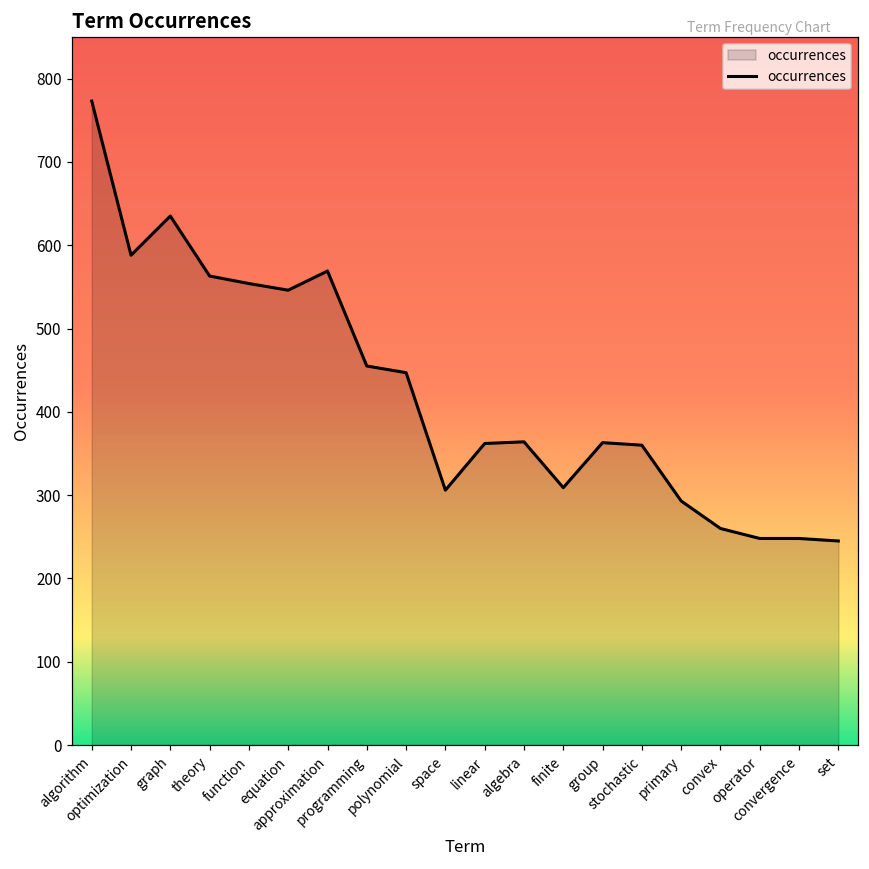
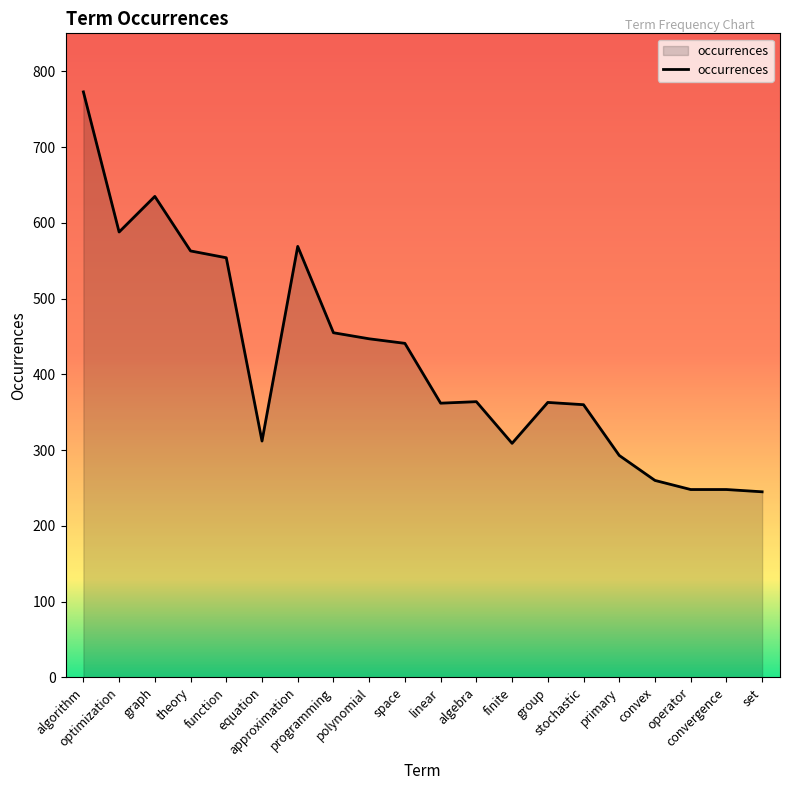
  {
    "algorithm": 770,
    "optimization": 590,
    "graph": 640,
    "theory": 560,
    "function": 550,
-   "equation": 550,
+   "equation": 310,
    "approximation": 570,
    "programming": 460,
    "polynomial": 450,
-   "space": 310,
+   "space": 440,
    "linear": 360,
    "algebra": 360,
    "finite": 310,
    "group": 360,
    "stochastic": 360,
    "primary": 290,
    "convex": 260,
    "operator": 250,
    "convergence": 250,
    "set": 250
  }
